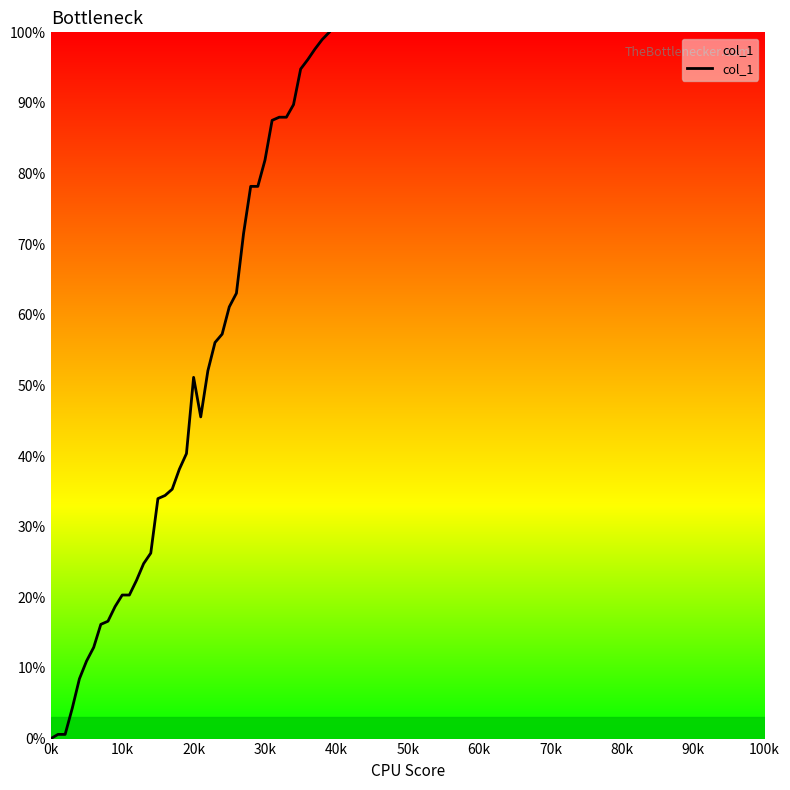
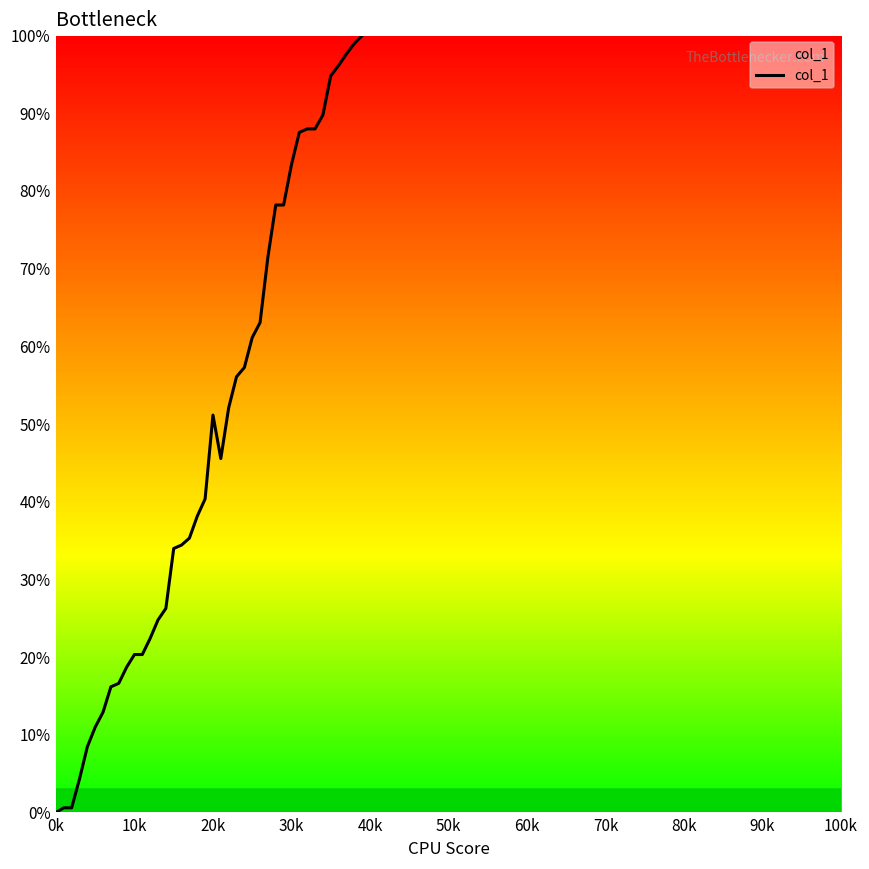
  {
    "10k": "20%",
    "20k": "51%",
-   "30k": "82%"
+   "30k": "83%"
  }
